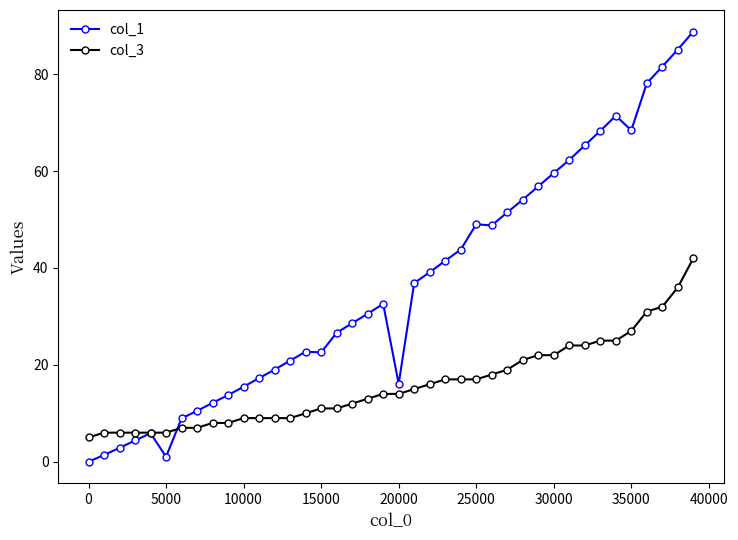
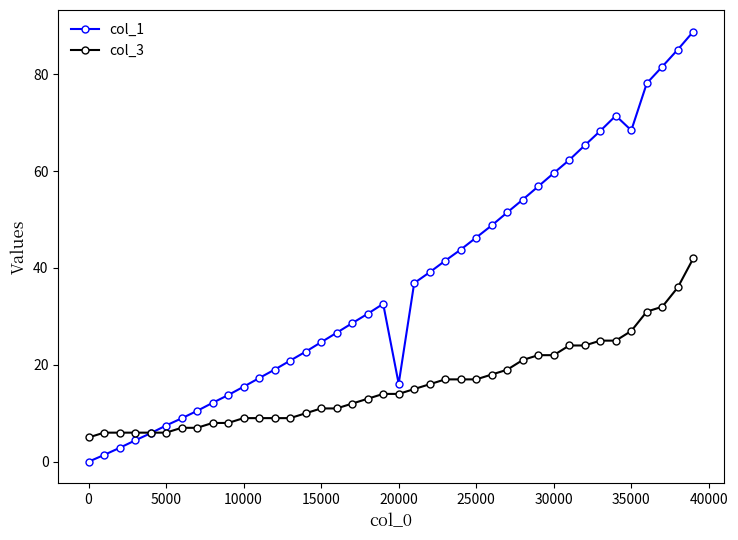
  {
    "col_1": {
      "0": 0,
-     "5000": 1,
+     "5000": 7,
      "10000": 15,
-     "15000": 23,
+     "15000": 25,
      "20000": 16,
-     "25000": 49,
+     "25000": 46,
      "30000": 60,
      "35000": 68
    },
    "col_3": {
      "0": 5,
      "5000": 6,
      "10000": 9,
      "15000": 11,
      "20000": 14,
      "25000": 17,
      "30000": 22,
      "35000": 27
    }
  }
